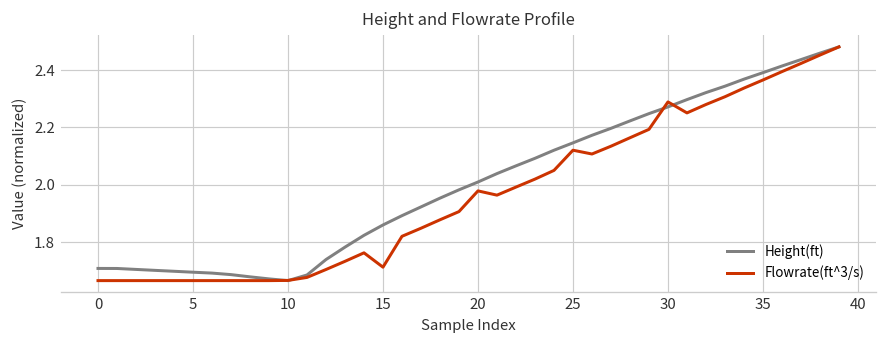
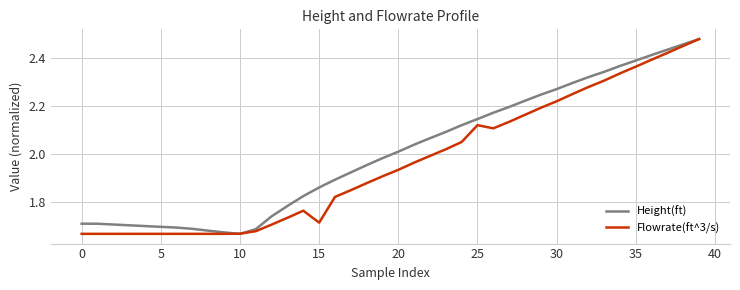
  {
    "Height(ft)": {
      "0": 1.71,
      "5": 1.70,
      "15": 1.86,
      "20": 2.01,
      "25": 2.15,
      "30": 2.27,
      "35": 2.39
    },
    "Flowrate(ft^3/s)": {
      "0": 1.67,
      "5": 1.67,
      "15": 1.71,
-     "20": 1.98,
+     "20": 1.93,
      "25": 2.12,
-     "30": 2.29,
+     "30": 2.22,
      "35": 2.37
    }
  }
